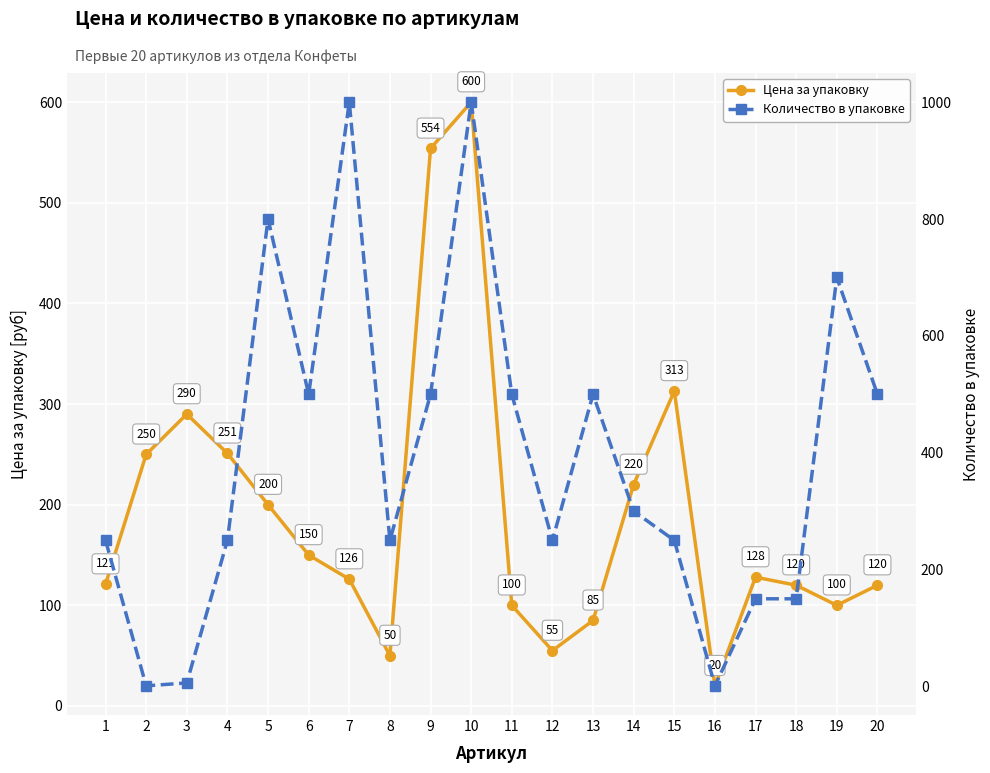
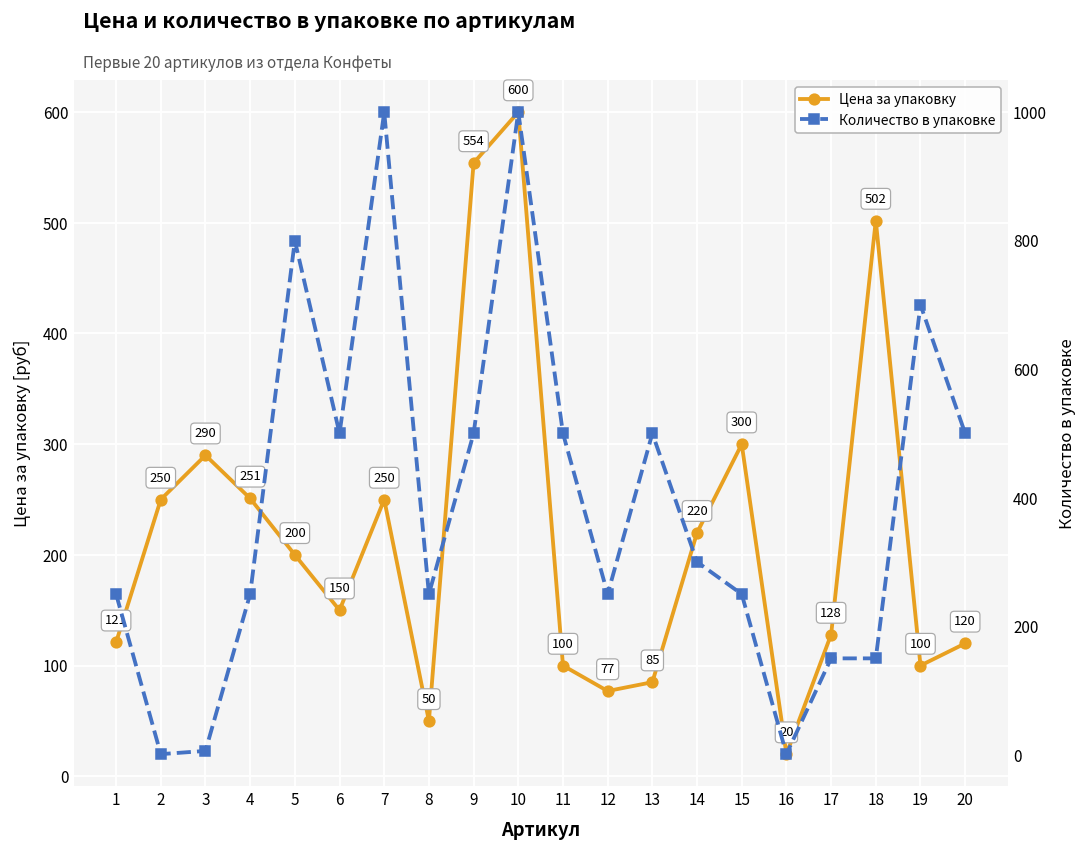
  {
    "Цена за упаковку": {
-     "7": 126,
-     "12": 55,
-     "15": 313,
-     "18": 120
+     "7": 250,
+     "12": 77,
+     "15": 300,
+     "18": 502
    }
  }
